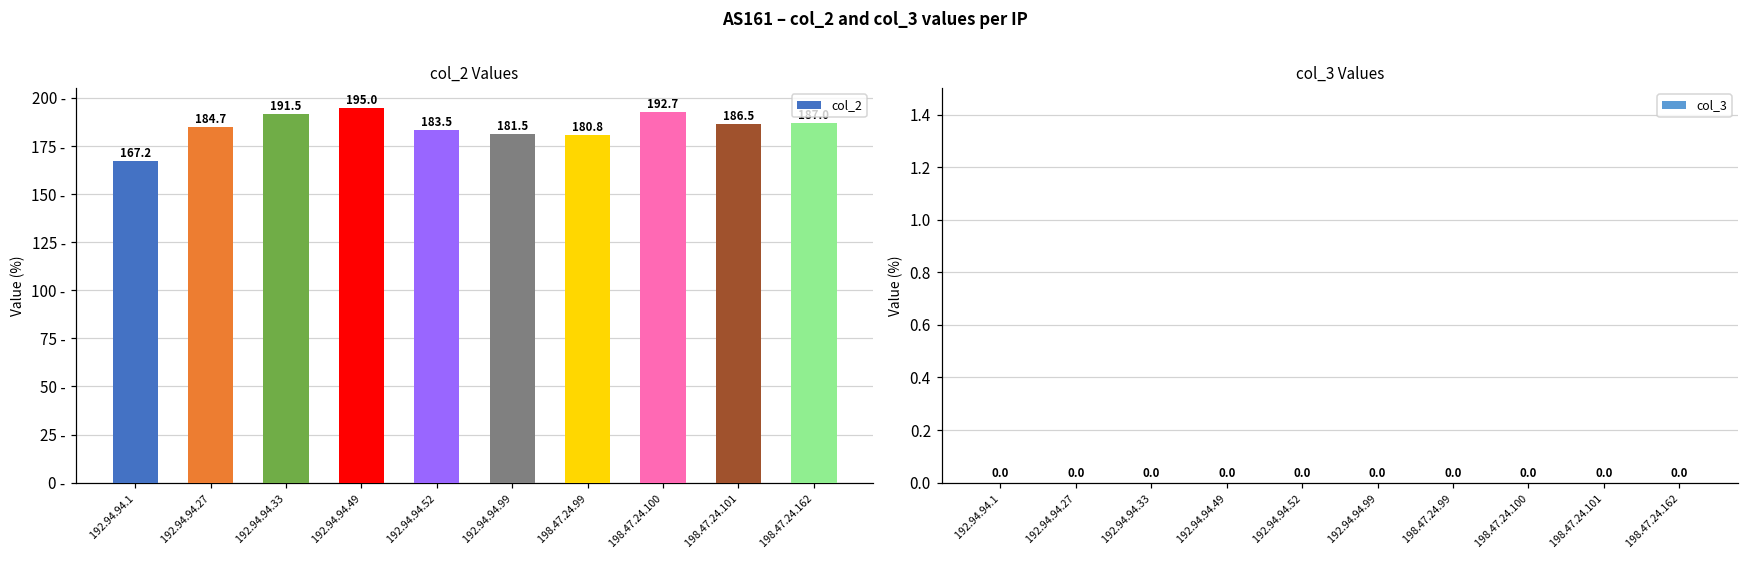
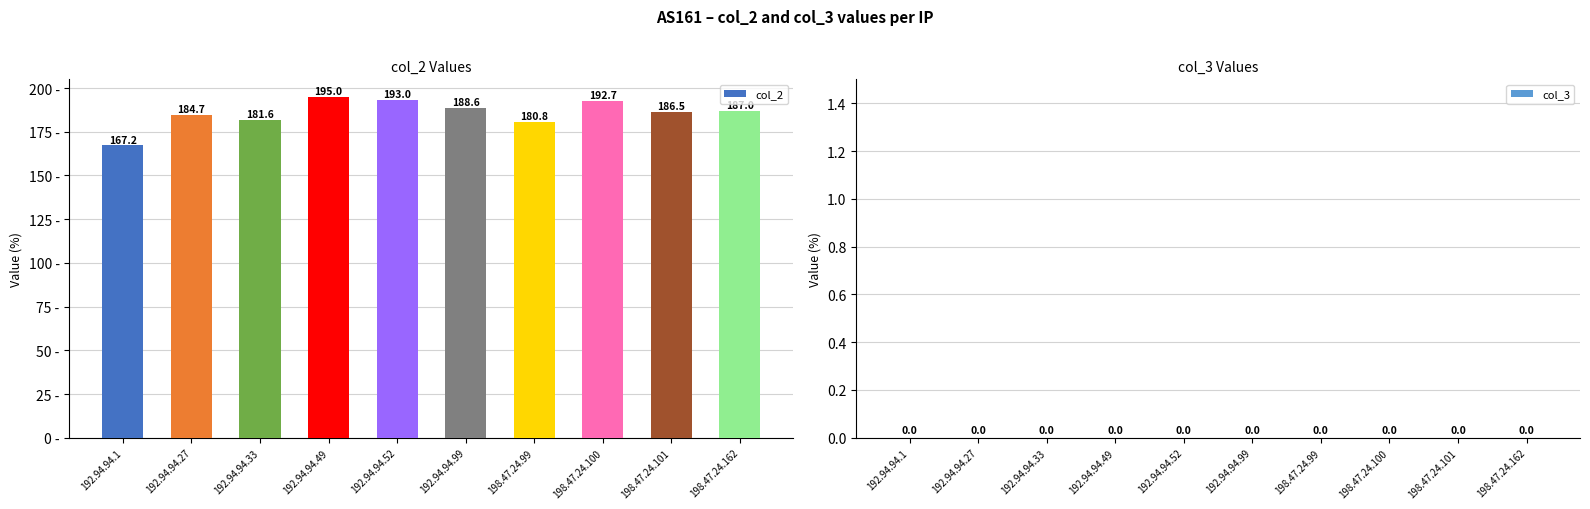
  {
    "col_2 Values": {
      "192.94.94.1": 167.2,
      "192.94.94.27": 184.7,
-     "192.94.94.33": 191.5,
+     "192.94.94.33": 181.6,
      "192.94.94.49": 195.0,
-     "192.94.94.52": 183.5,
-     "192.94.94.99": 181.5,
+     "192.94.94.52": 193.0,
+     "192.94.94.99": 188.6,
      "198.47.24.99": 180.8,
      "198.47.24.100": 192.7,
      "198.47.24.101": 186.5
    },
    "col_3 Values": {
      "192.94.94.1": 0.0,
      "192.94.94.27": 0.0,
      "192.94.94.33": 0.0,
      "192.94.94.49": 0.0,
      "192.94.94.52": 0.0,
      "192.94.94.99": 0.0,
      "198.47.24.99": 0.0,
      "198.47.24.100": 0.0,
      "198.47.24.101": 0.0,
      "198.47.24.162": 0.0
    }
  }
